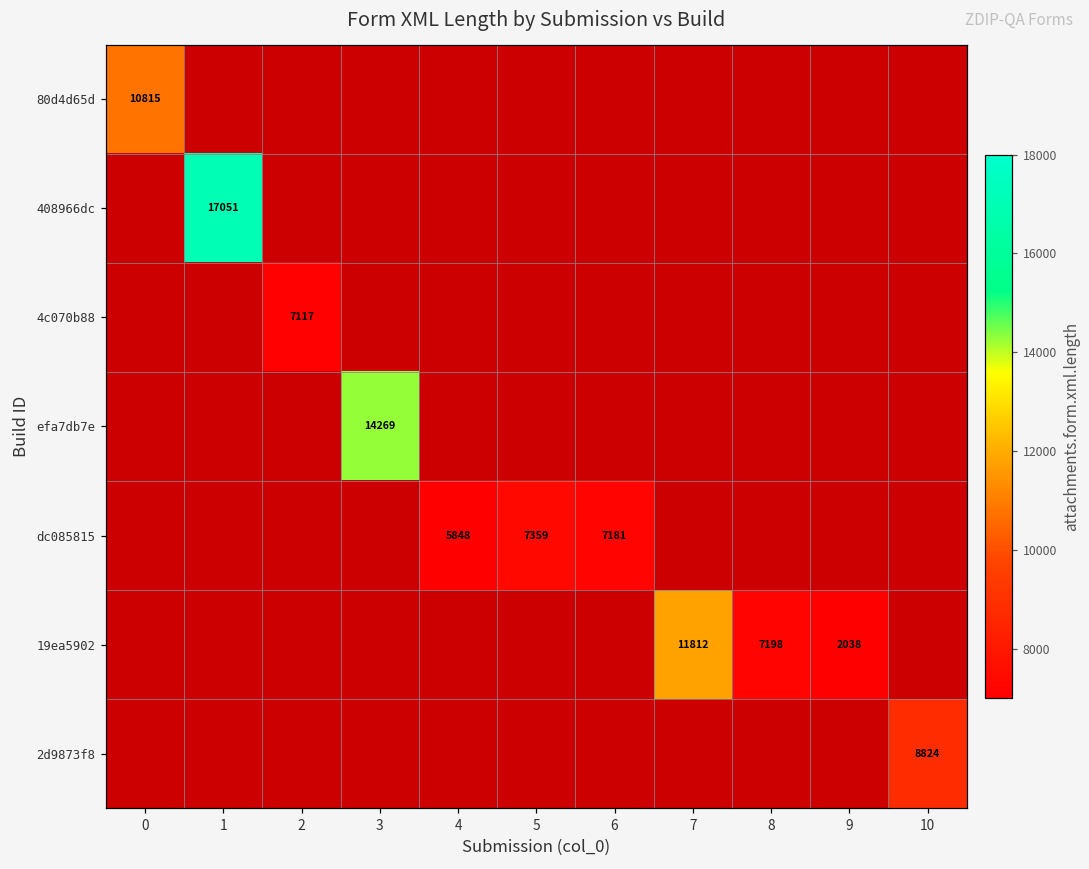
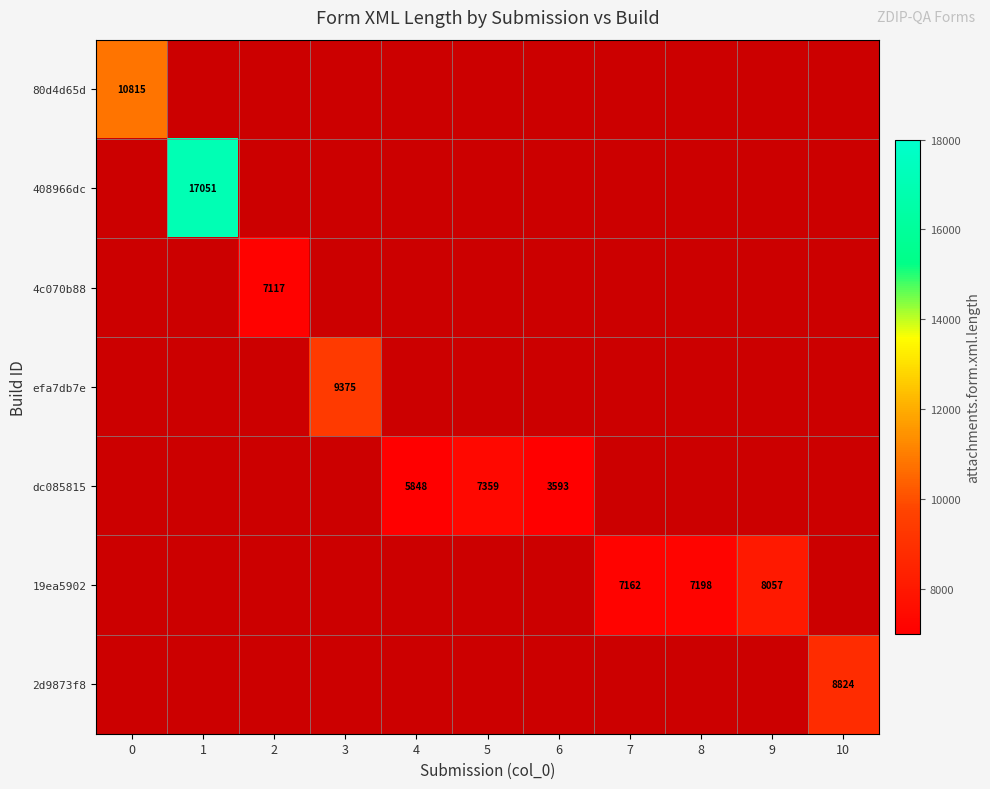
  {
    "80d4d65d": {
      "0": 10815
    },
    "408966dc": {
      "1": 17051
    },
    "4c070b88": {
      "2": 7117
    },
    "efa7db7e": {
-     "3": 14269
+     "3": 9375
    },
    "dc085815": {
      "4": 5848,
      "5": 7359,
-     "6": 7181
+     "6": 3593
    },
    "19ea5902": {
-     "7": 11812,
+     "7": 7162,
      "8": 7198,
-     "9": 2038
+     "9": 8057
    },
    "2d9873f8": {
      "10": 8824
    }
  }
